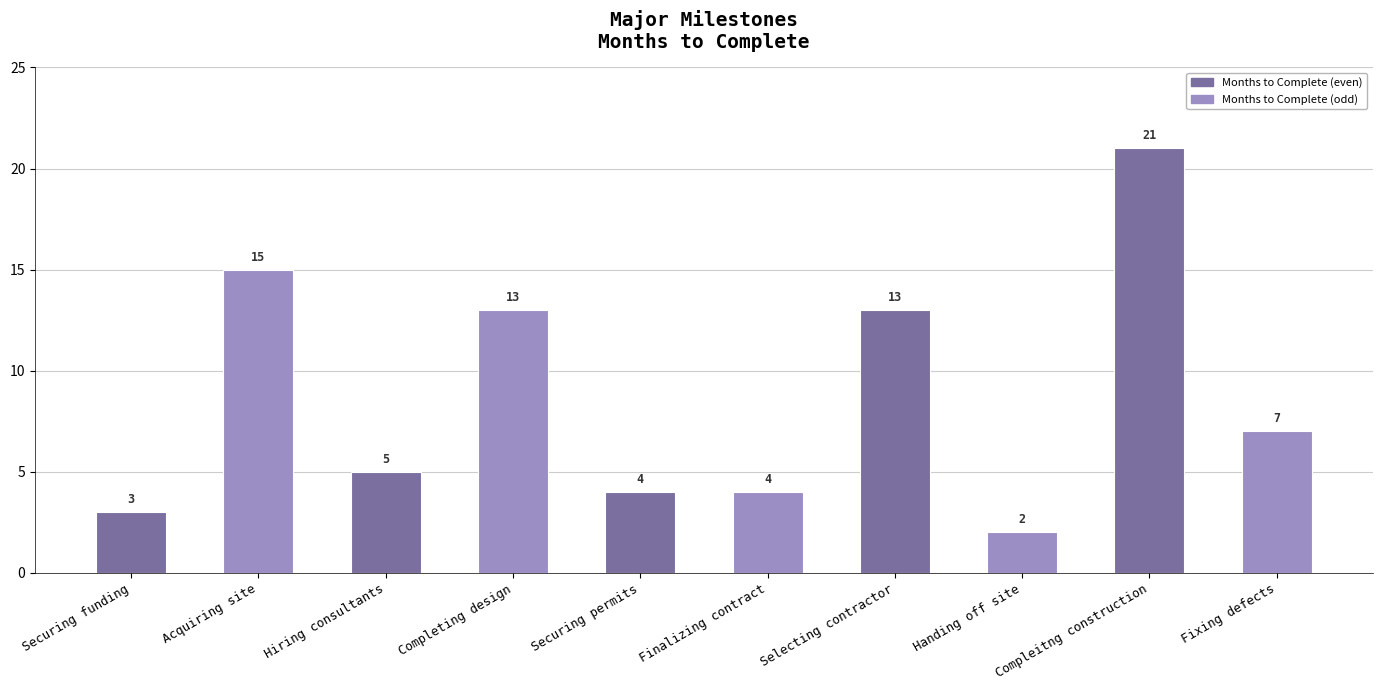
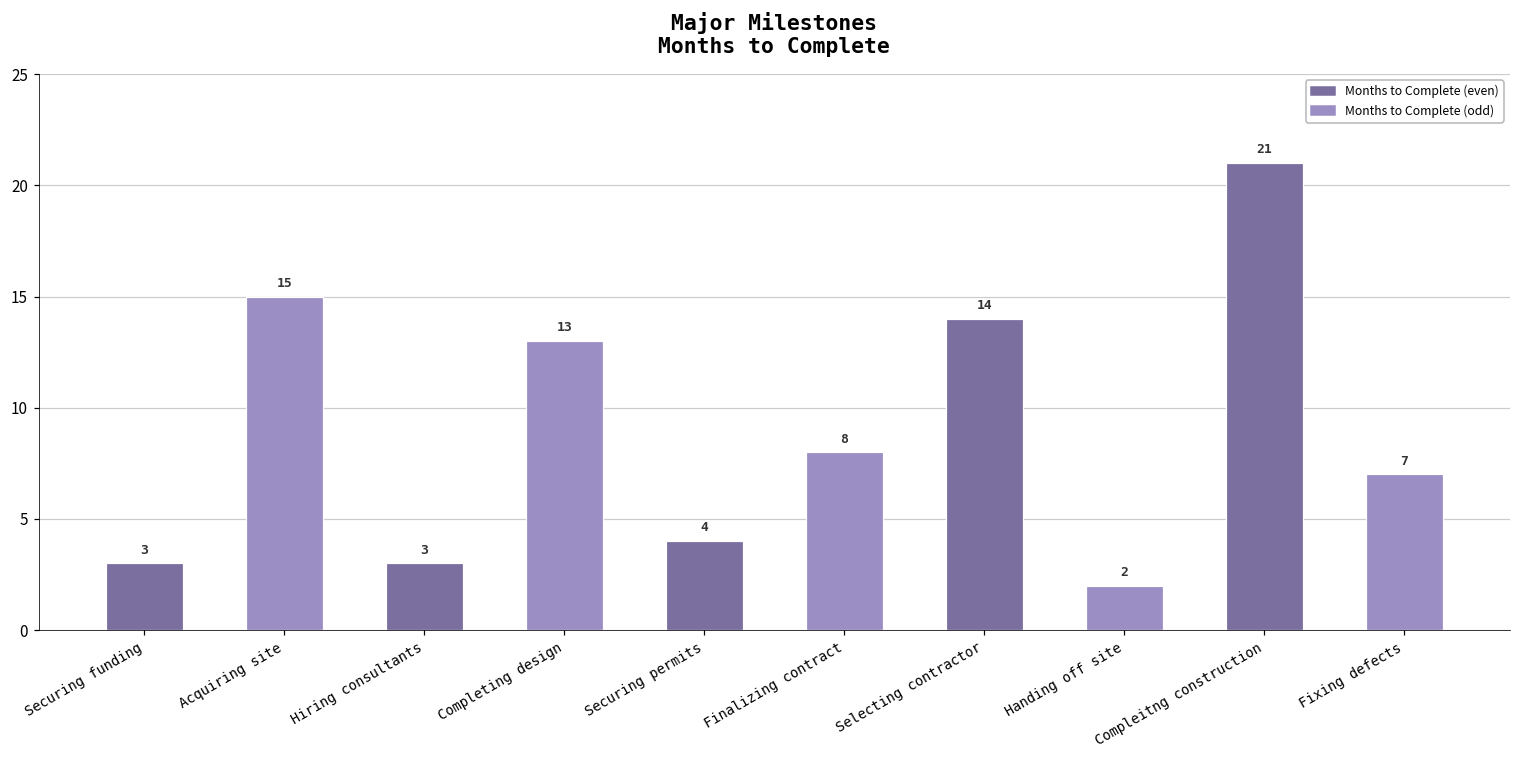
  {
    "Securing funding": 3,
    "Acquiring site": 15,
-   "Hiring consultants": 5,
+   "Hiring consultants": 3,
    "Completing design": 13,
    "Securing permits": 4,
-   "Finalizing contract": 4,
-   "Selecting contractor": 13,
+   "Finalizing contract": 8,
+   "Selecting contractor": 14,
    "Handing off site": 2,
    "Compleitng construction": 21,
    "Fixing defects": 7
  }
